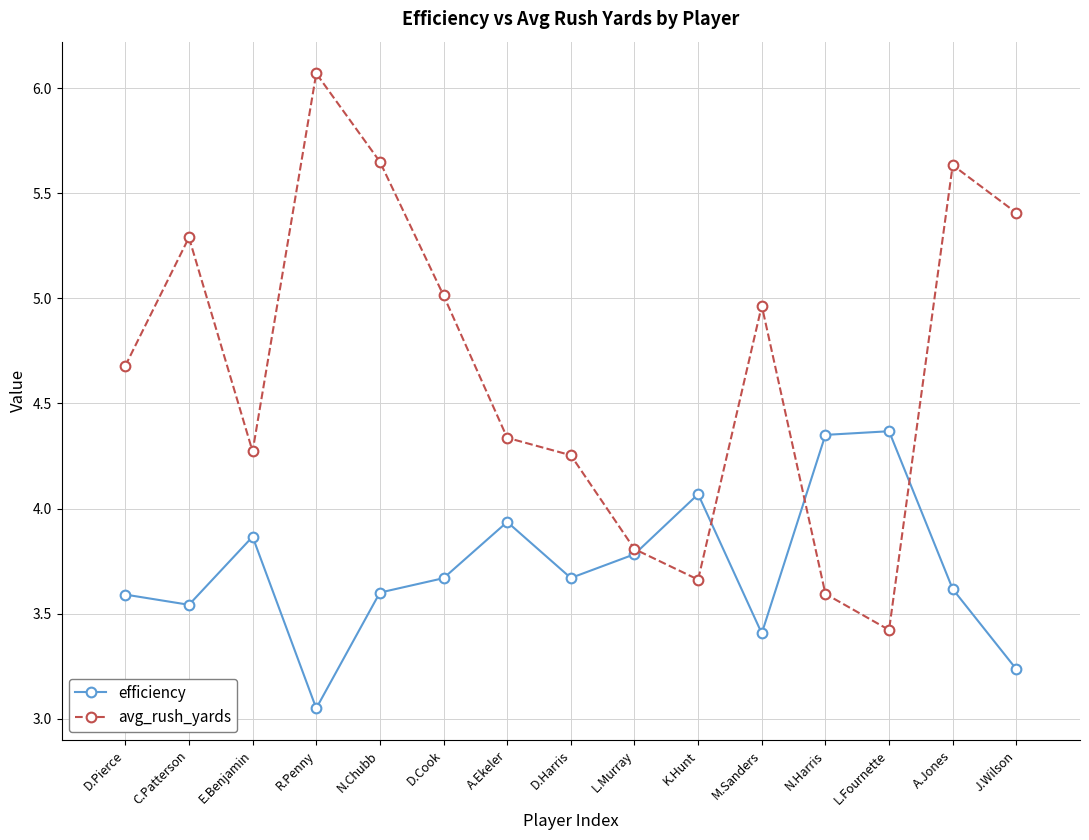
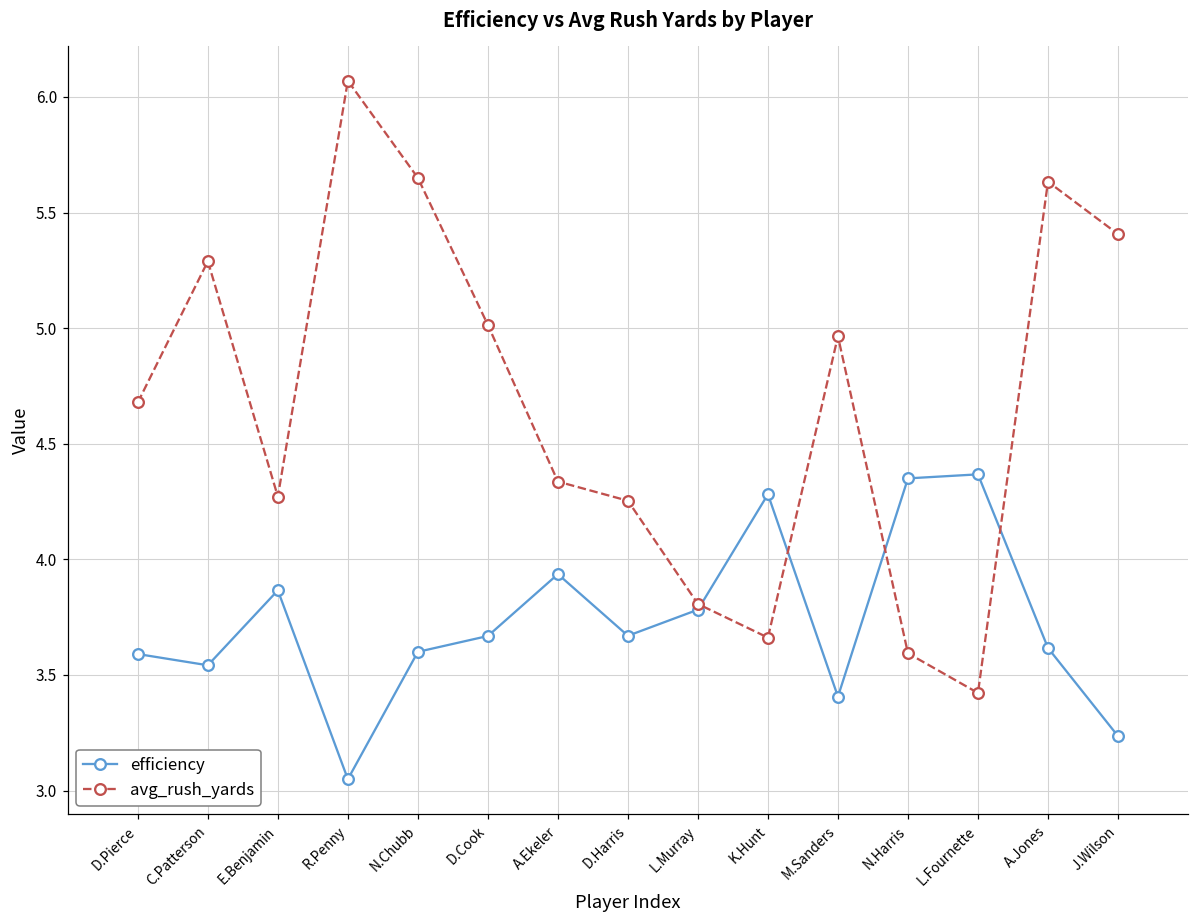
  {
    "efficiency": {
      "D.Pierce": 3.59,
      "C.Patterson": 3.54,
      "E.Benjamin": 3.87,
      "R.Penny": 3.05,
      "N.Chubb": 3.60,
      "D.Cook": 3.67,
      "A.Ekeler": 3.94,
      "D.Harris": 3.67,
      "L.Murray": 3.78,
-     "K.Hunt": 4.07,
+     "K.Hunt": 4.28,
      "M.Sanders": 3.41,
      "N.Harris": 4.35,
      "L.Fournette": 4.37,
      "A.Jones": 3.62,
      "J.Wilson": 3.24
    },
    "avg_rush_yards": {
      "D.Pierce": 4.68,
      "C.Patterson": 5.29,
      "E.Benjamin": 4.27,
      "R.Penny": 6.07,
      "N.Chubb": 5.65,
      "D.Cook": 5.01,
      "A.Ekeler": 4.34,
      "D.Harris": 4.25,
      "L.Murray": 3.81,
      "K.Hunt": 3.66,
      "M.Sanders": 4.97,
      "N.Harris": 3.59,
      "L.Fournette": 3.42,
      "A.Jones": 5.63,
      "J.Wilson": 5.41
    }
  }
